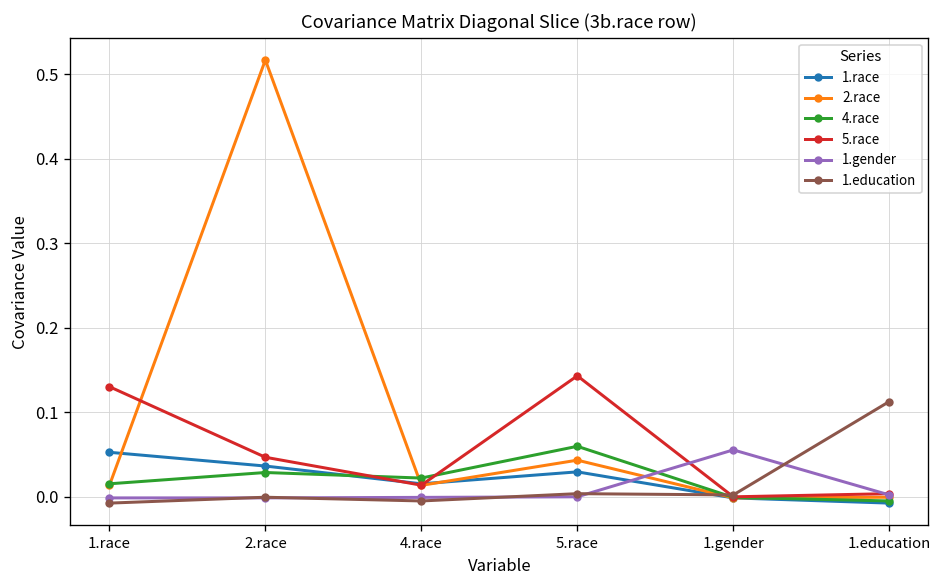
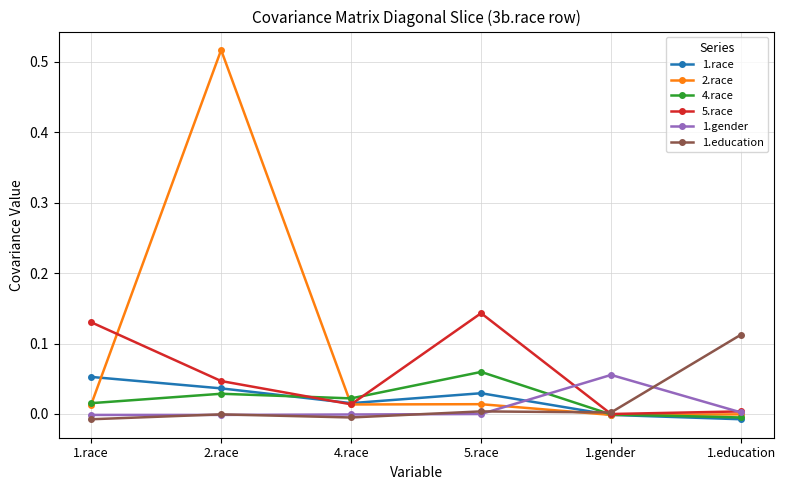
  {
    "1.race": {
      "1.race": 0.05,
      "2.race": 0.04,
      "5.race": 0.03
    },
    "2.race": {
      "2.race": 0.52,
-     "5.race": 0.04
+     "5.race": 0.01
    },
    "4.race": {
      "2.race": 0.03,
      "4.race": 0.02,
      "5.race": 0.06
    },
    "5.race": {
      "1.race": 0.13,
      "2.race": 0.05,
      "5.race": 0.14
    },
    "1.gender": {
      "1.race": 0.00,
      "4.race": 0.00,
      "5.race": 0.00,
      "1.gender": 0.06
    },
    "1.education": {
      "1.race": -0.01,
      "4.race": 0.00,
      "5.race": 0.00,
      "1.education": 0.11
    }
  }
